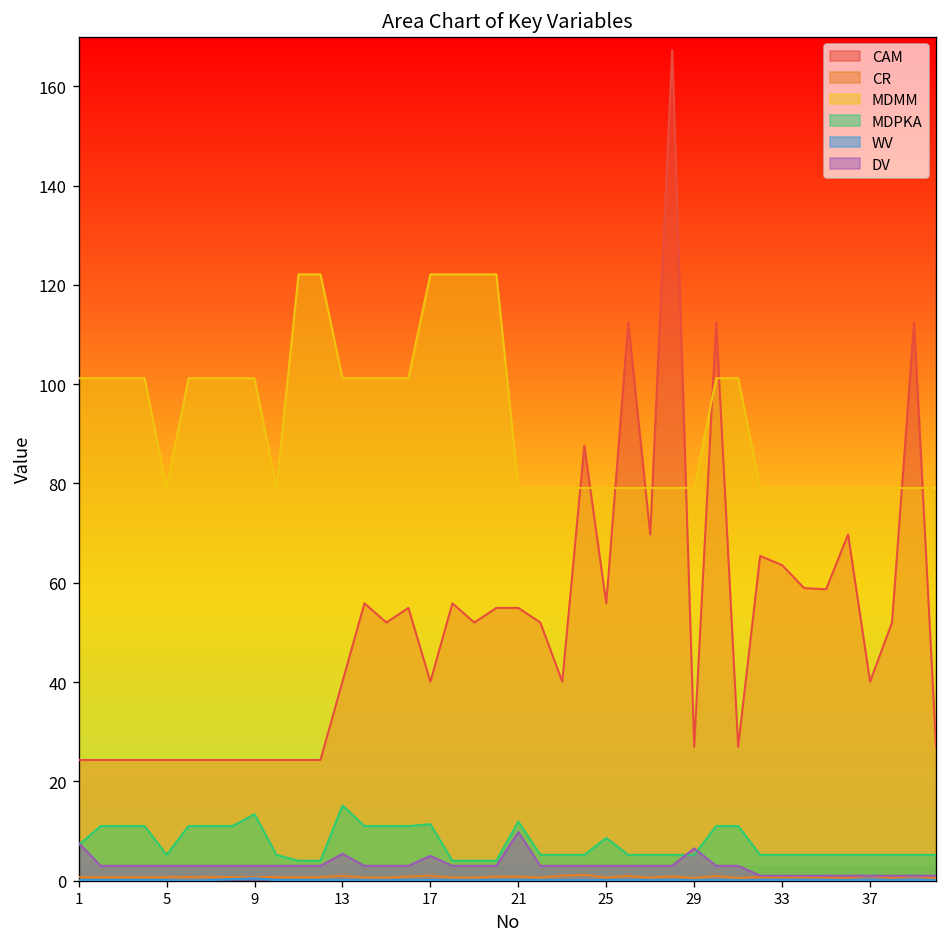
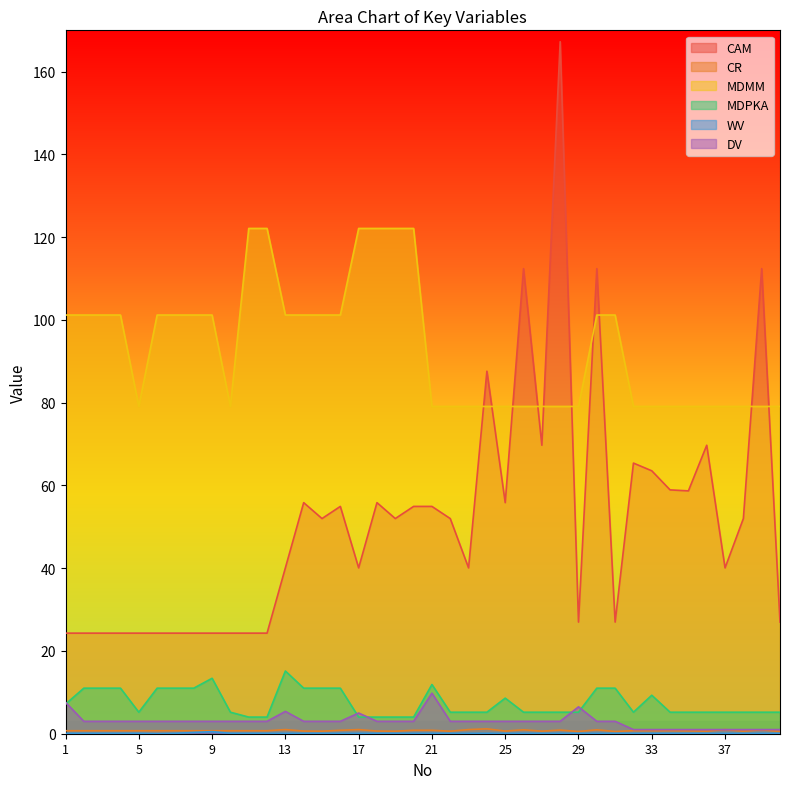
  {
    "MDPKA": {
      "5": 5,
      "9": 13,
      "13": 15,
-     "17": 11,
+     "17": 4,
      "21": 12,
      "25": 9,
      "29": 5,
-     "33": 5,
+     "33": 9,
      "37": 5
    },
    "DV": {
      "13": 5,
      "17": 5,
      "21": 10,
      "29": 7
    }
  }
